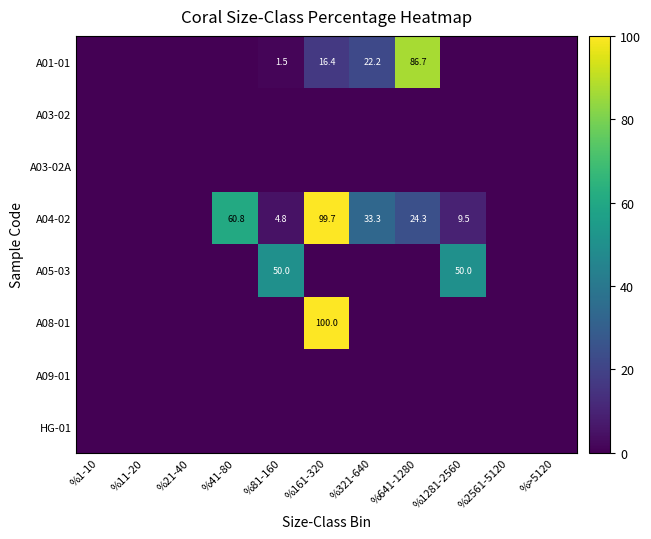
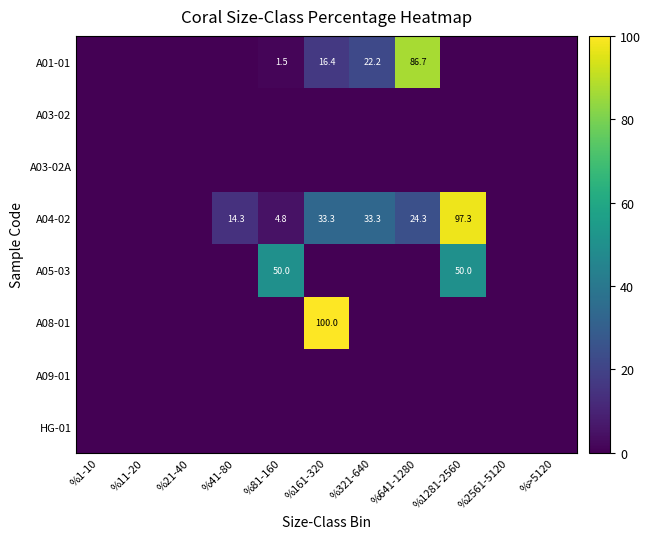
  {
    "A01-01": {
      "%81-160": 1.5,
      "%161-320": 16.4,
      "%321-640": 22.2,
      "%641-1280": 86.7
    },
    "A04-02": {
-     "%41-80": 60.8,
+     "%41-80": 14.3,
      "%81-160": 4.8,
-     "%161-320": 99.7,
+     "%161-320": 33.3,
      "%321-640": 33.3,
      "%641-1280": 24.3,
-     "%1281-2560": 9.5
+     "%1281-2560": 97.3
    },
    "A05-03": {
      "%81-160": 50.0,
      "%1281-2560": 50.0
    },
    "A08-01": {
      "%161-320": 100.0
    }
  }
